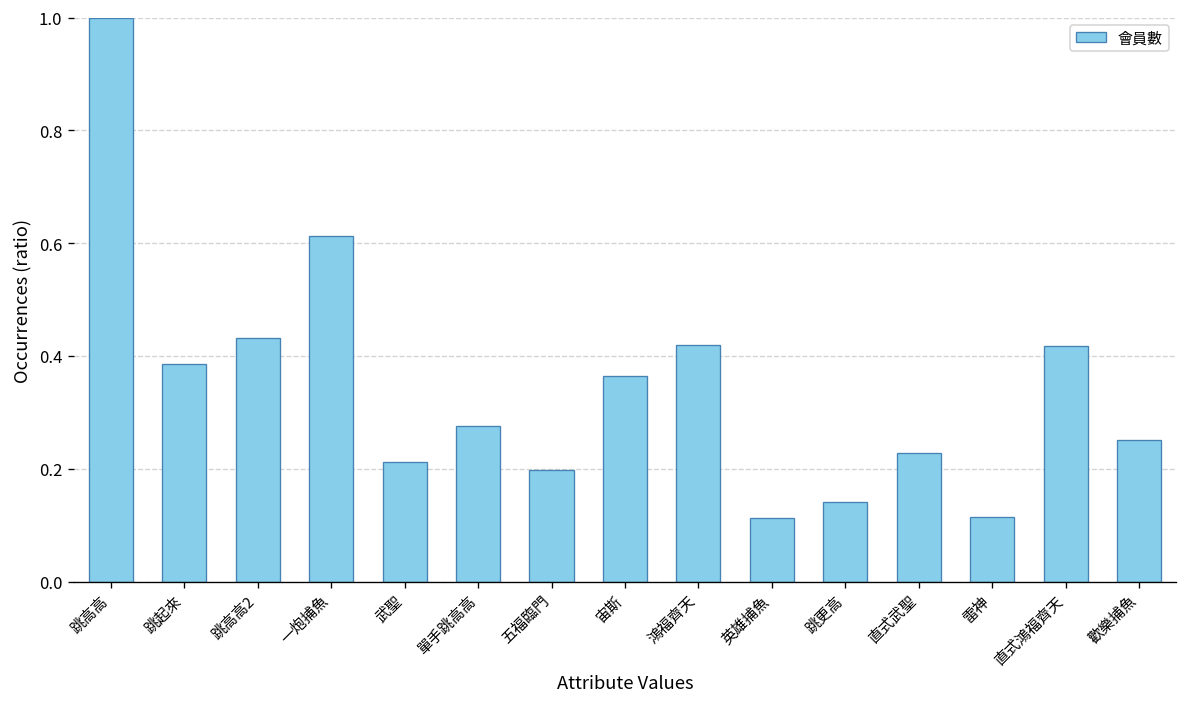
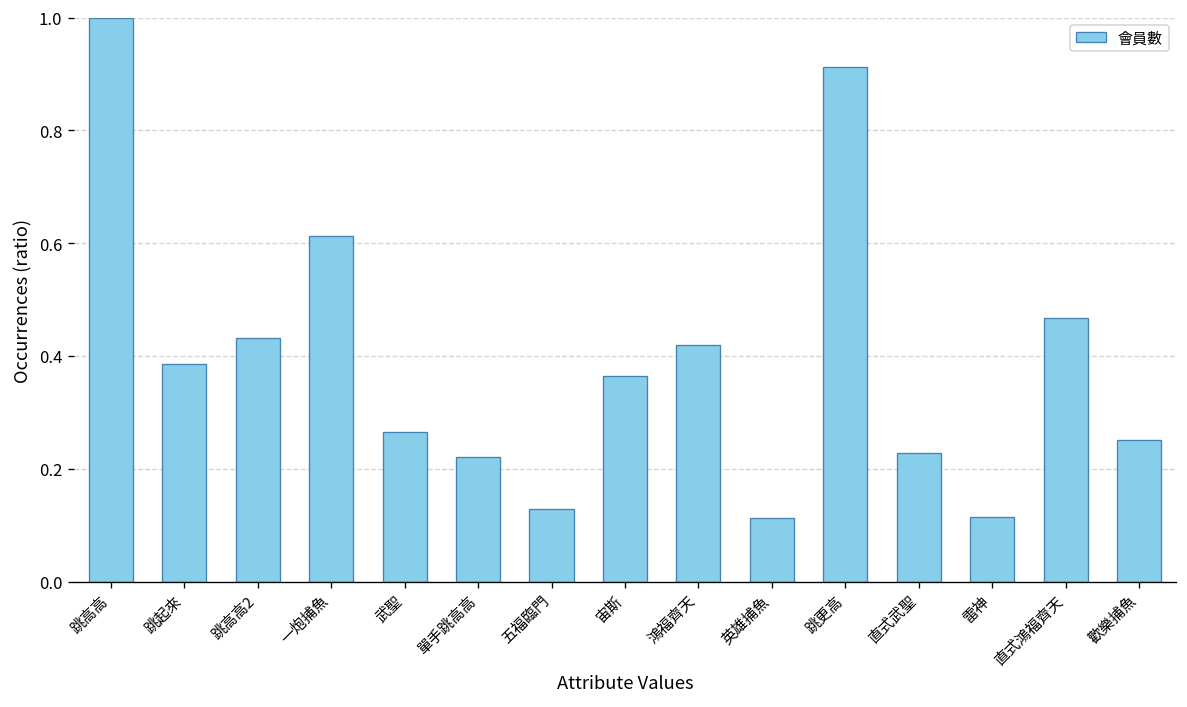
  {
    "跳高高": 1.00,
    "跳起來": 0.39,
    "跳高高2": 0.43,
    "一炮捕魚": 0.61,
-   "武聖": 0.21,
-   "單手跳高高": 0.28,
-   "五福臨門": 0.20,
+   "武聖": 0.27,
+   "單手跳高高": 0.22,
+   "五福臨門": 0.13,
    "宙斯": 0.36,
    "鴻福齊天": 0.42,
    "英雄捕魚": 0.11,
-   "跳更高": 0.14,
+   "跳更高": 0.91,
    "直式武聖": 0.23,
    "雷神": 0.11,
-   "直式鴻福齊天": 0.42,
+   "直式鴻福齊天": 0.47,
    "歡樂捕魚": 0.25
  }
